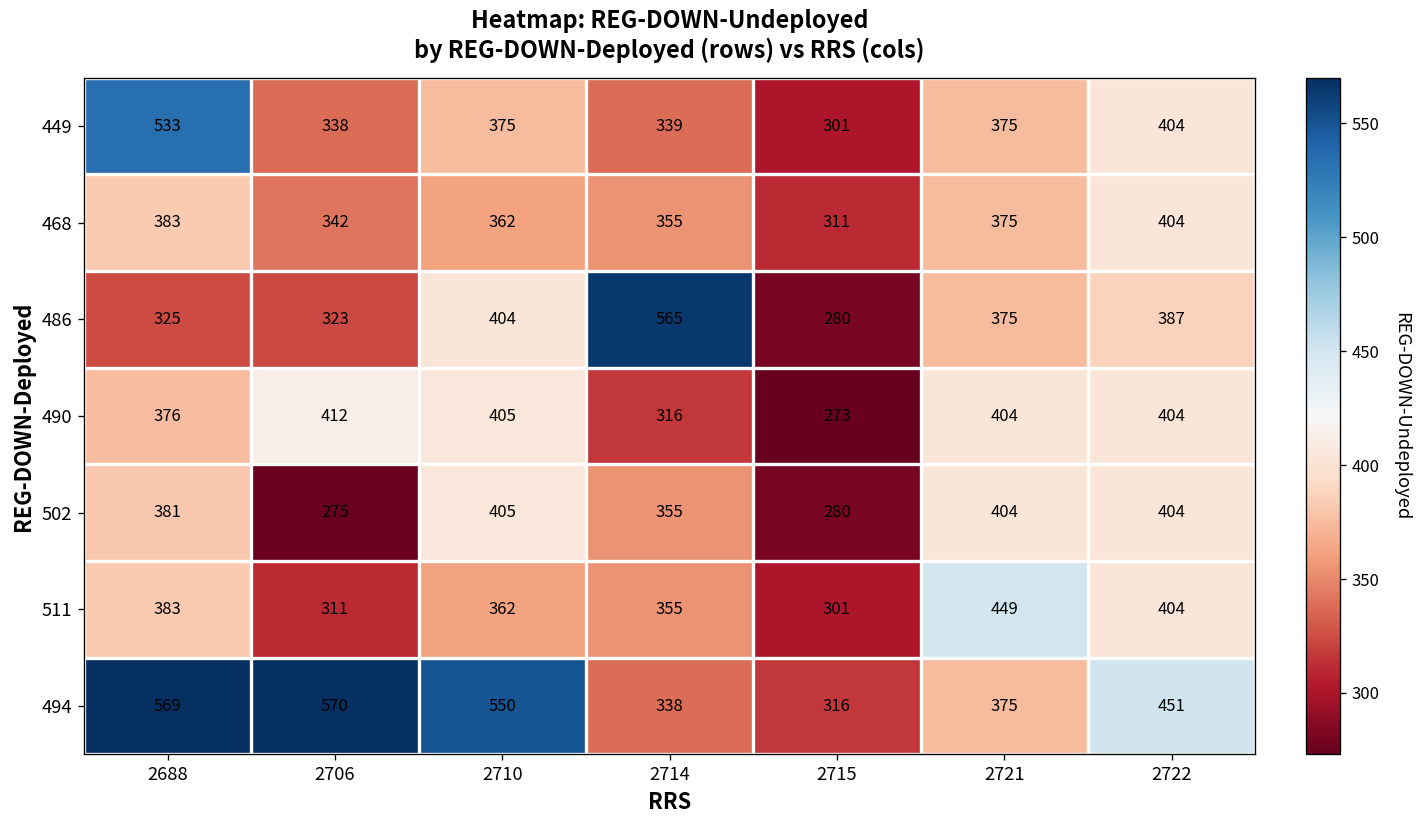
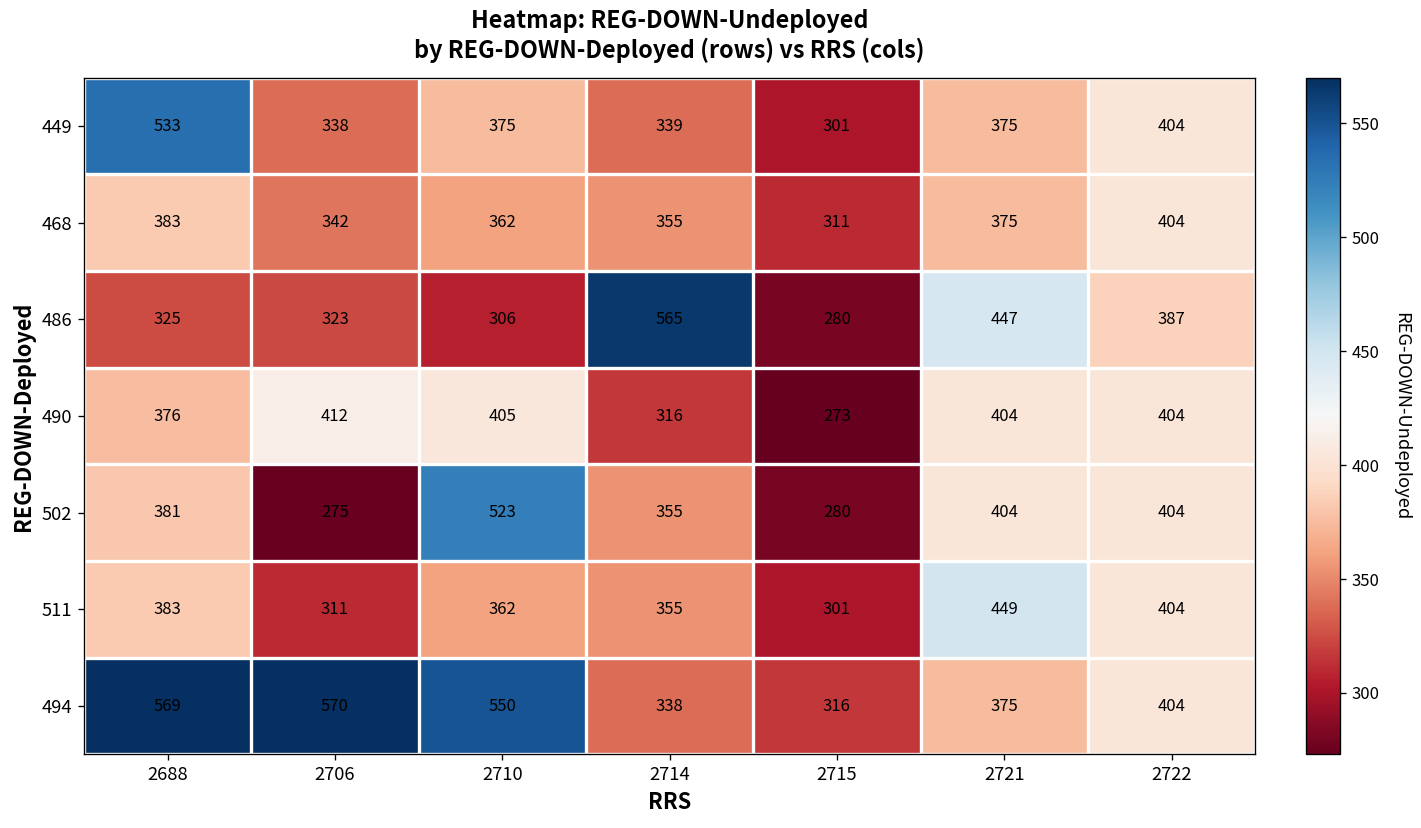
  {
    "449": {
      "2688": 533,
      "2706": 338,
      "2710": 375,
      "2714": 339,
      "2715": 301,
      "2721": 375,
      "2722": 404
    },
    "468": {
      "2688": 383,
      "2706": 342,
      "2710": 362,
      "2714": 355,
      "2715": 311,
      "2721": 375,
      "2722": 404
    },
    "486": {
      "2688": 325,
      "2706": 323,
-     "2710": 404,
+     "2710": 306,
      "2714": 565,
      "2715": 280,
-     "2721": 375,
+     "2721": 447,
      "2722": 387
    },
    "490": {
      "2688": 376,
      "2706": 412,
      "2710": 405,
      "2714": 316,
      "2715": 273,
      "2721": 404,
      "2722": 404
    },
    "502": {
      "2688": 381,
      "2706": 275,
-     "2710": 405,
+     "2710": 523,
      "2714": 355,
      "2715": 280,
      "2721": 404,
      "2722": 404
    },
    "511": {
      "2688": 383,
      "2706": 311,
      "2710": 362,
      "2714": 355,
      "2715": 301,
      "2721": 449,
      "2722": 404
    },
    "494": {
      "2688": 569,
      "2706": 570,
      "2710": 550,
      "2714": 338,
      "2715": 316,
      "2721": 375,
-     "2722": 451
+     "2722": 404
    }
  }
